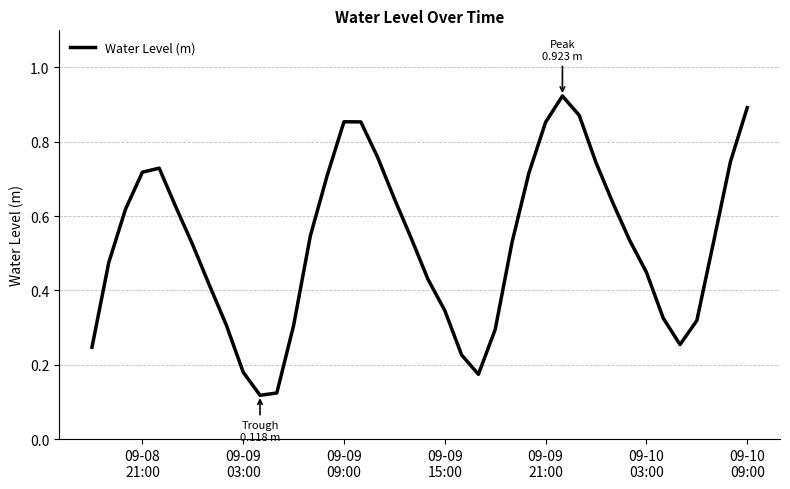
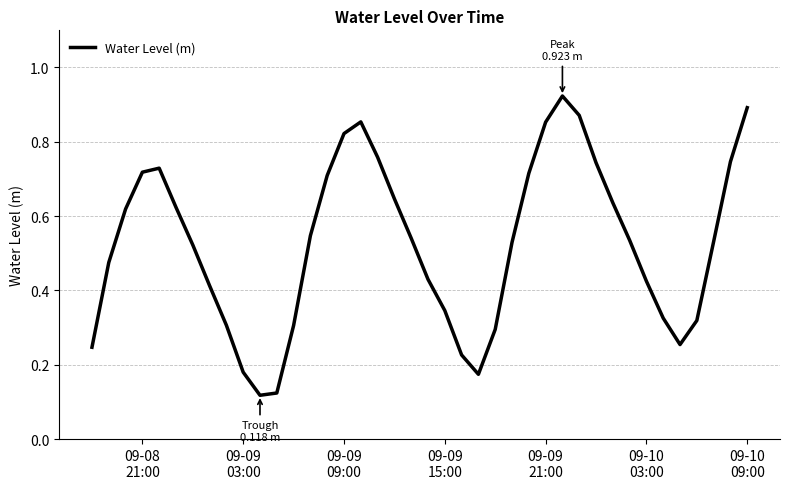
  {
    "09-08 21:00": 0.72,
    "09-09 03:00": 0.18,
-   "09-09 09:00": 0.85,
+   "09-09 09:00": 0.82,
    "09-09 15:00": 0.35,
    "09-09 21:00": 0.85,
-   "09-10 03:00": 0.45,
+   "09-10 03:00": 0.42,
    "09-10 09:00": 0.89
  }
